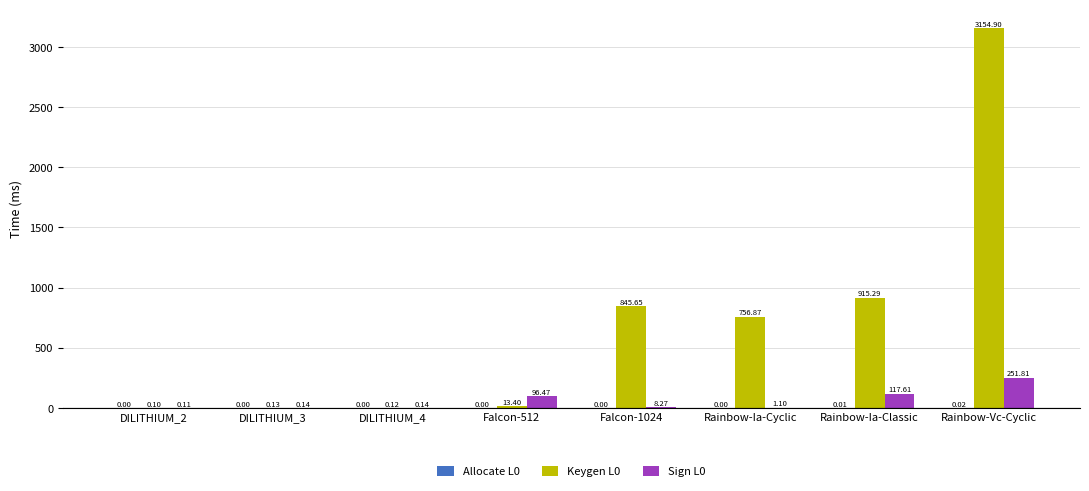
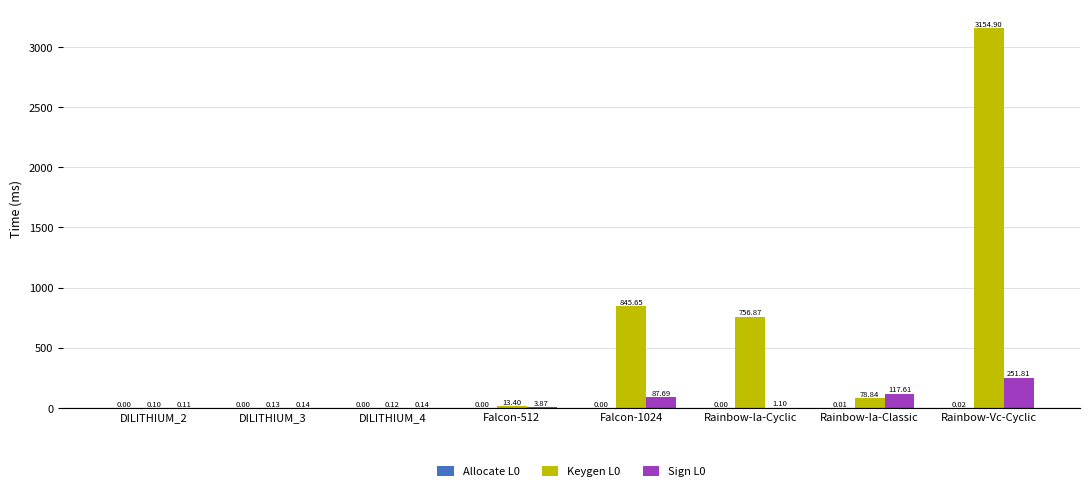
  {
    "Allocate L0": {
      "DILITHIUM_2": 0.00,
      "DILITHIUM_3": 0.00,
      "DILITHIUM_4": 0.00,
      "Falcon-512": 0.00,
      "Falcon-1024": 0.00,
      "Rainbow-Ia-Cyclic": 0.00,
      "Rainbow-Ia-Classic": 0.01,
      "Rainbow-Vc-Cyclic": 0.02
    },
    "Keygen L0": {
      "DILITHIUM_2": 0.10,
      "DILITHIUM_3": 0.13,
      "DILITHIUM_4": 0.12,
      "Falcon-512": 13.40,
      "Falcon-1024": 845.65,
      "Rainbow-Ia-Cyclic": 756.87,
-     "Rainbow-Ia-Classic": 915.29,
+     "Rainbow-Ia-Classic": 78.84,
      "Rainbow-Vc-Cyclic": 3154.90
    },
    "Sign L0": {
      "DILITHIUM_2": 0.11,
      "DILITHIUM_3": 0.14,
      "DILITHIUM_4": 0.14,
-     "Falcon-512": 96.47,
-     "Falcon-1024": 8.27,
+     "Falcon-512": 3.87,
+     "Falcon-1024": 87.69,
      "Rainbow-Ia-Cyclic": 1.10,
      "Rainbow-Ia-Classic": 117.61,
      "Rainbow-Vc-Cyclic": 251.81
    }
  }
